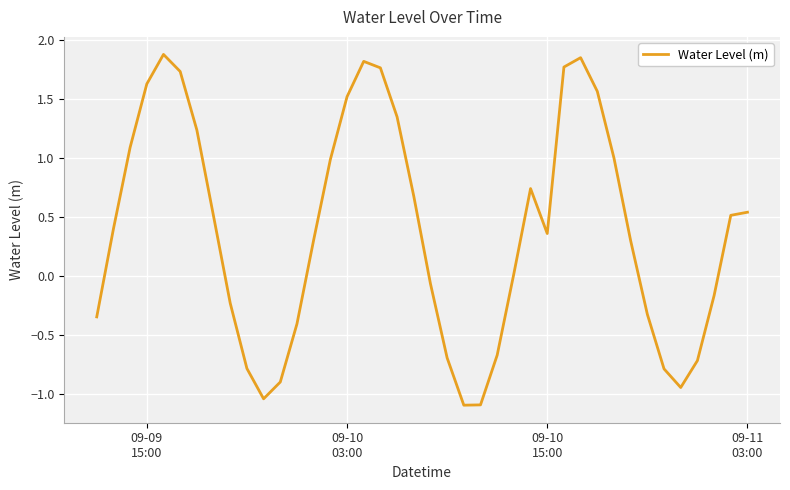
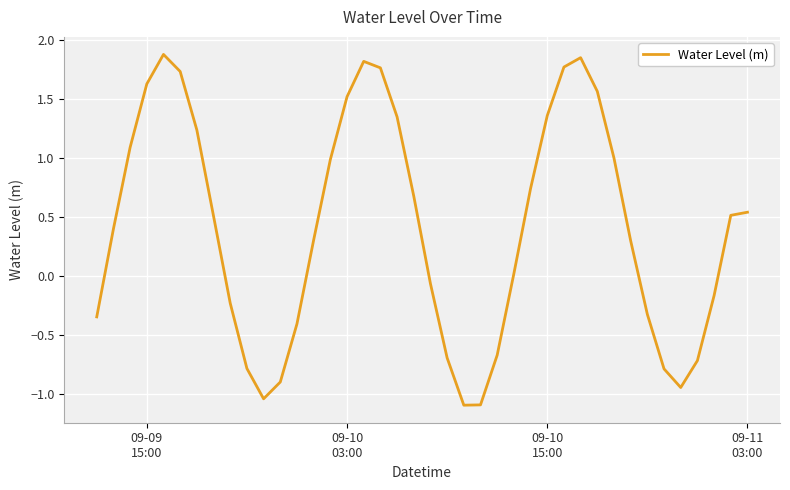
  {
    "09-09 15:00": 1.63,
    "09-10 03:00": 1.52,
-   "09-10 15:00": 0.36,
+   "09-10 15:00": 1.36,
    "09-11 03:00": 0.54
  }
